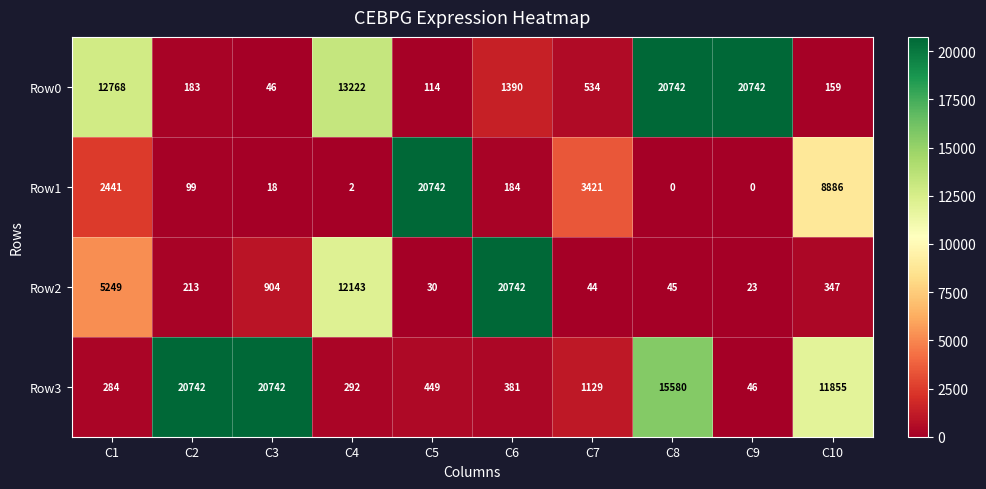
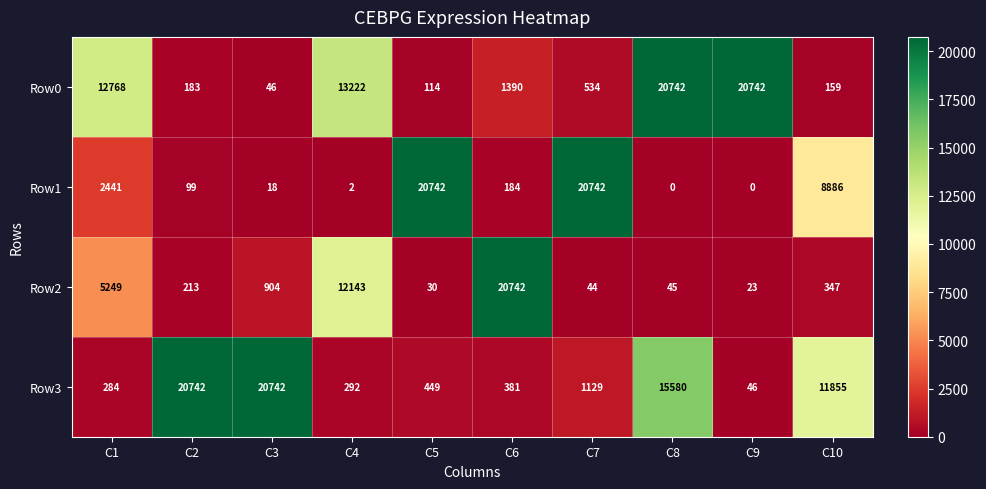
  {
    "Row0": {
      "C1": 12768,
      "C2": 183,
      "C3": 46,
      "C4": 13222,
      "C5": 114,
      "C6": 1390,
      "C7": 534,
      "C8": 20742,
      "C9": 20742,
      "C10": 159
    },
    "Row1": {
      "C1": 2441,
      "C2": 99,
      "C3": 18,
      "C4": 2,
      "C5": 20742,
      "C6": 184,
-     "C7": 3421,
+     "C7": 20742,
      "C8": 0,
      "C9": 0,
      "C10": 8886
    },
    "Row2": {
      "C1": 5249,
      "C2": 213,
      "C3": 904,
      "C4": 12143,
      "C5": 30,
      "C6": 20742,
      "C7": 44,
      "C8": 45,
      "C9": 23,
      "C10": 347
    },
    "Row3": {
      "C1": 284,
      "C2": 20742,
      "C3": 20742,
      "C4": 292,
      "C5": 449,
      "C6": 381,
      "C7": 1129,
      "C8": 15580,
      "C9": 46,
      "C10": 11855
    }
  }
